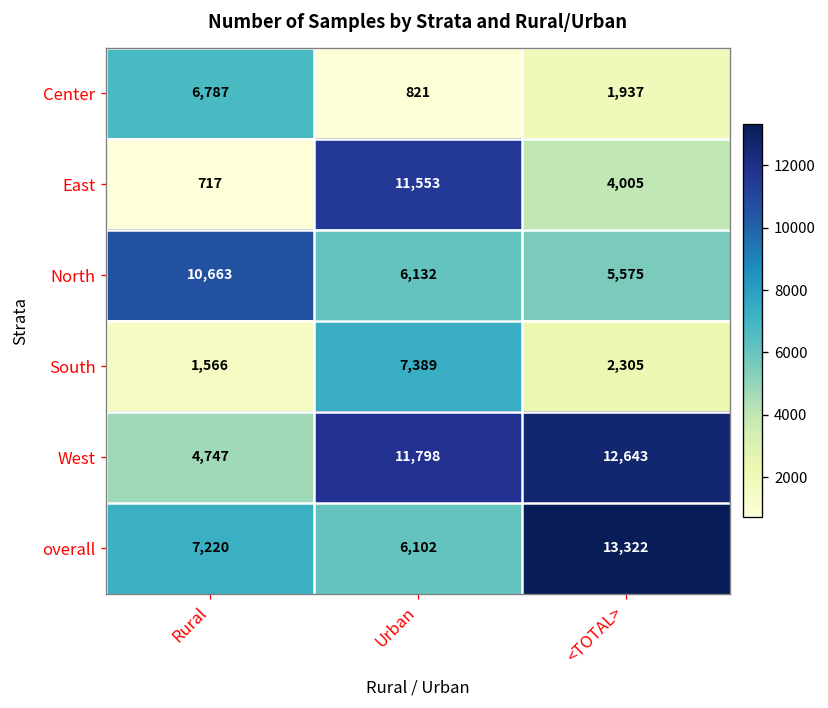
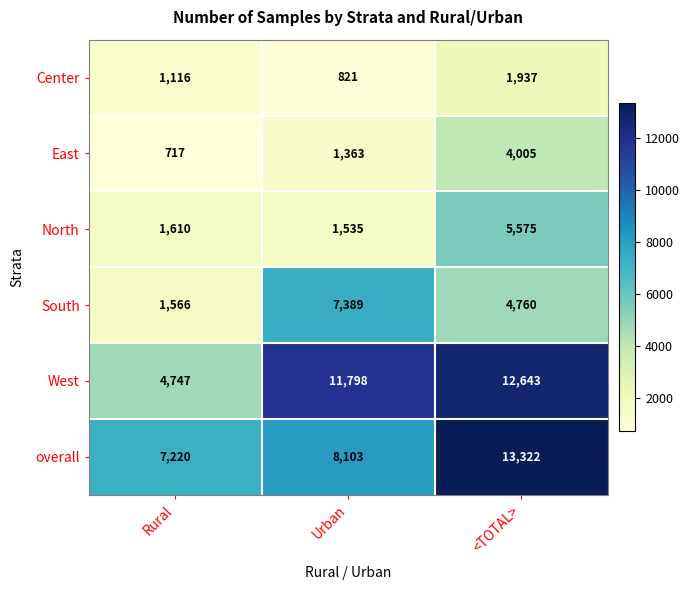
  {
    "Center": {
-     "Rural": "6,787",
+     "Rural": "1,116",
      "Urban": "821",
      "<TOTAL>": "1,937"
    },
    "East": {
      "Rural": "717",
-     "Urban": "11,553",
+     "Urban": "1,363",
      "<TOTAL>": "4,005"
    },
    "North": {
-     "Rural": "10,663",
-     "Urban": "6,132",
+     "Rural": "1,610",
+     "Urban": "1,535",
      "<TOTAL>": "5,575"
    },
    "South": {
      "Rural": "1,566",
      "Urban": "7,389",
-     "<TOTAL>": "2,305"
+     "<TOTAL>": "4,760"
    },
    "West": {
      "Rural": "4,747",
      "Urban": "11,798",
      "<TOTAL>": "12,643"
    },
    "overall": {
      "Rural": "7,220",
-     "Urban": "6,102",
+     "Urban": "8,103",
      "<TOTAL>": "13,322"
    }
  }
